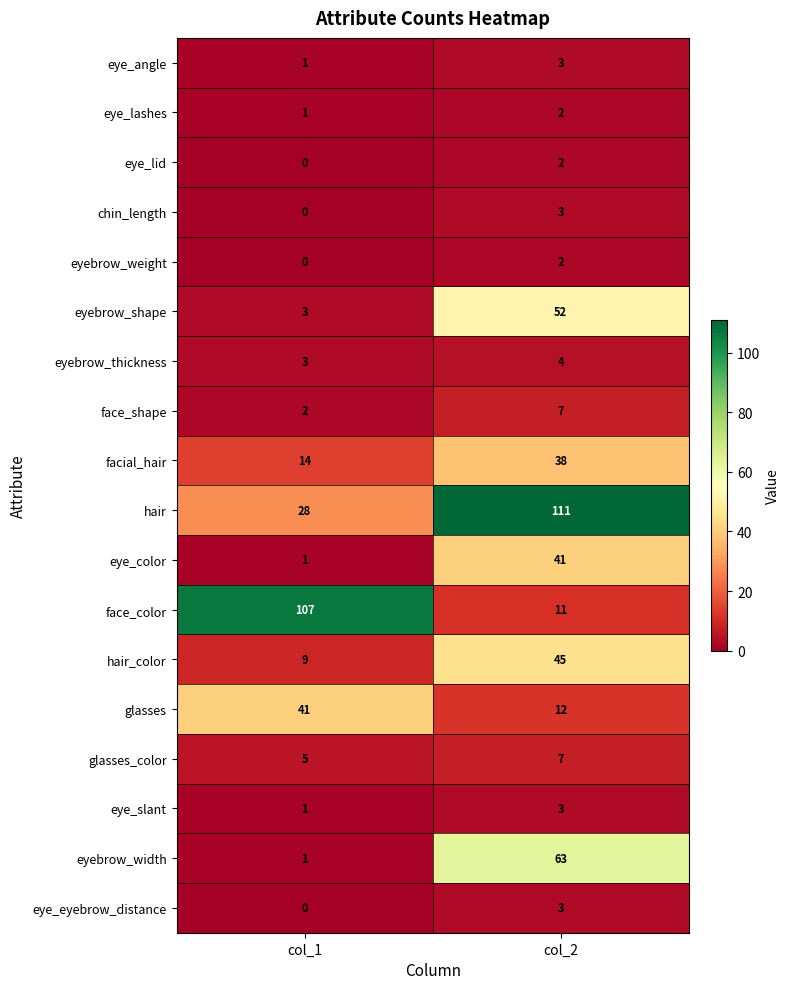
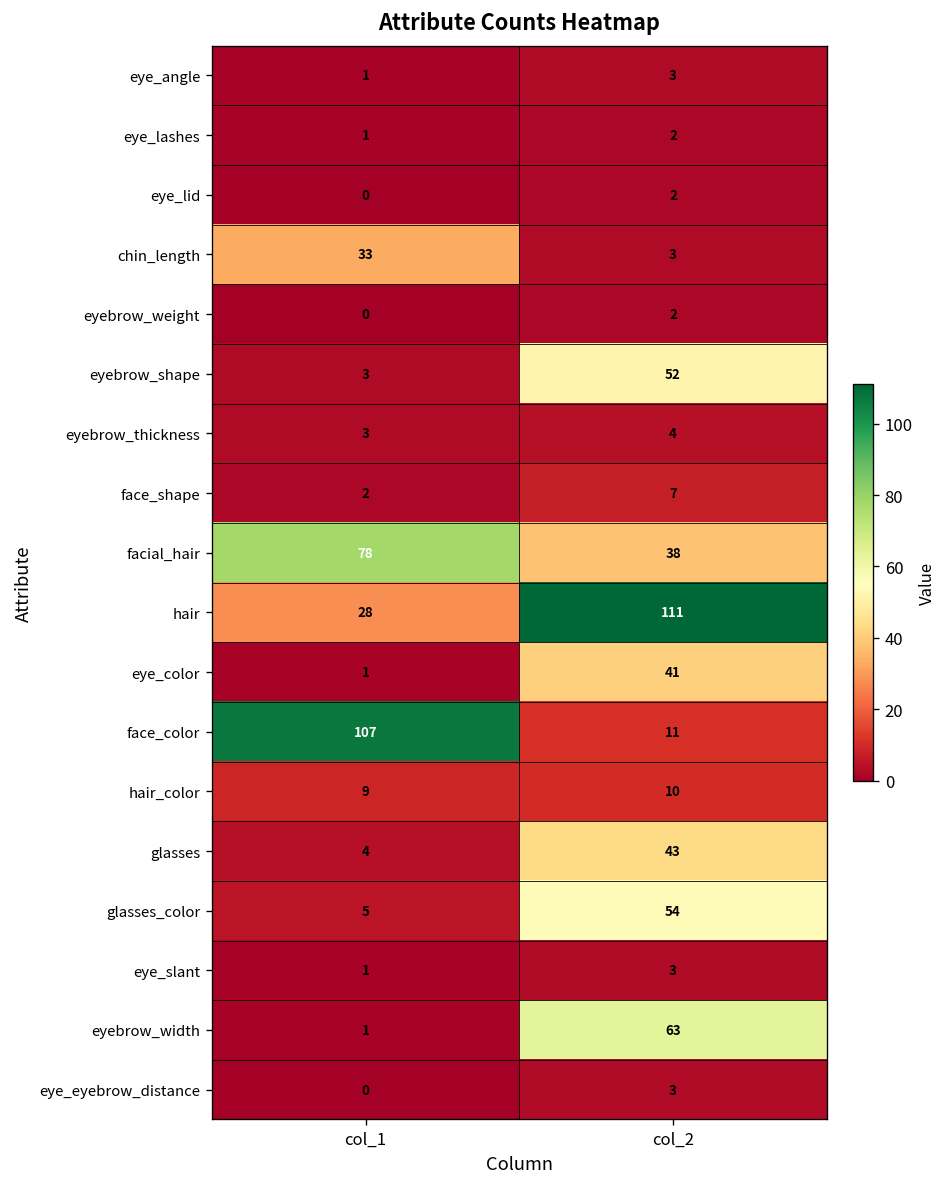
  {
    "eye_angle": {
      "col_1": 1,
      "col_2": 3
    },
    "eye_lashes": {
      "col_1": 1,
      "col_2": 2
    },
    "eye_lid": {
      "col_1": 0,
      "col_2": 2
    },
    "chin_length": {
-     "col_1": 0,
+     "col_1": 33,
      "col_2": 3
    },
    "eyebrow_weight": {
      "col_1": 0,
      "col_2": 2
    },
    "eyebrow_shape": {
      "col_1": 3,
      "col_2": 52
    },
    "eyebrow_thickness": {
      "col_1": 3,
      "col_2": 4
    },
    "face_shape": {
      "col_1": 2,
      "col_2": 7
    },
    "facial_hair": {
-     "col_1": 14,
+     "col_1": 78,
      "col_2": 38
    },
    "hair": {
      "col_1": 28,
      "col_2": 111
    },
    "eye_color": {
      "col_1": 1,
      "col_2": 41
    },
    "face_color": {
      "col_1": 107,
      "col_2": 11
    },
    "hair_color": {
      "col_1": 9,
-     "col_2": 45
+     "col_2": 10
    },
    "glasses": {
-     "col_1": 41,
-     "col_2": 12
+     "col_1": 4,
+     "col_2": 43
    },
    "glasses_color": {
      "col_1": 5,
-     "col_2": 7
+     "col_2": 54
    },
    "eye_slant": {
      "col_1": 1,
      "col_2": 3
    },
    "eyebrow_width": {
      "col_1": 1,
      "col_2": 63
    },
    "eye_eyebrow_distance": {
      "col_1": 0,
      "col_2": 3
    }
  }
